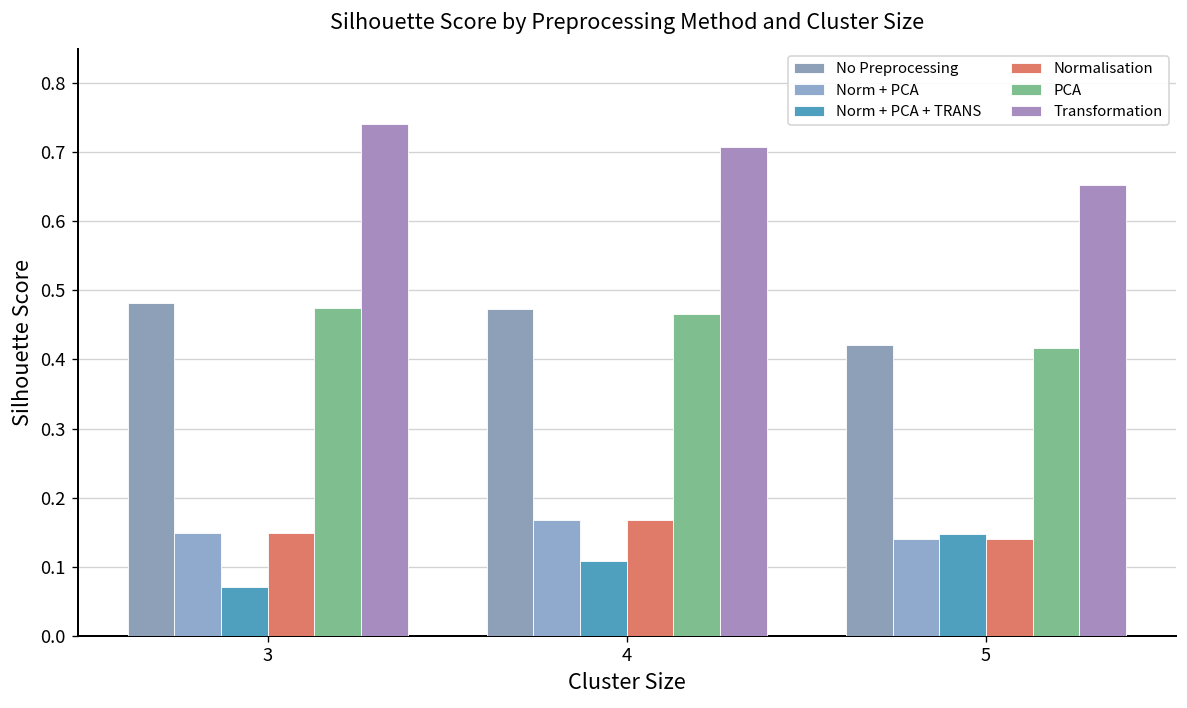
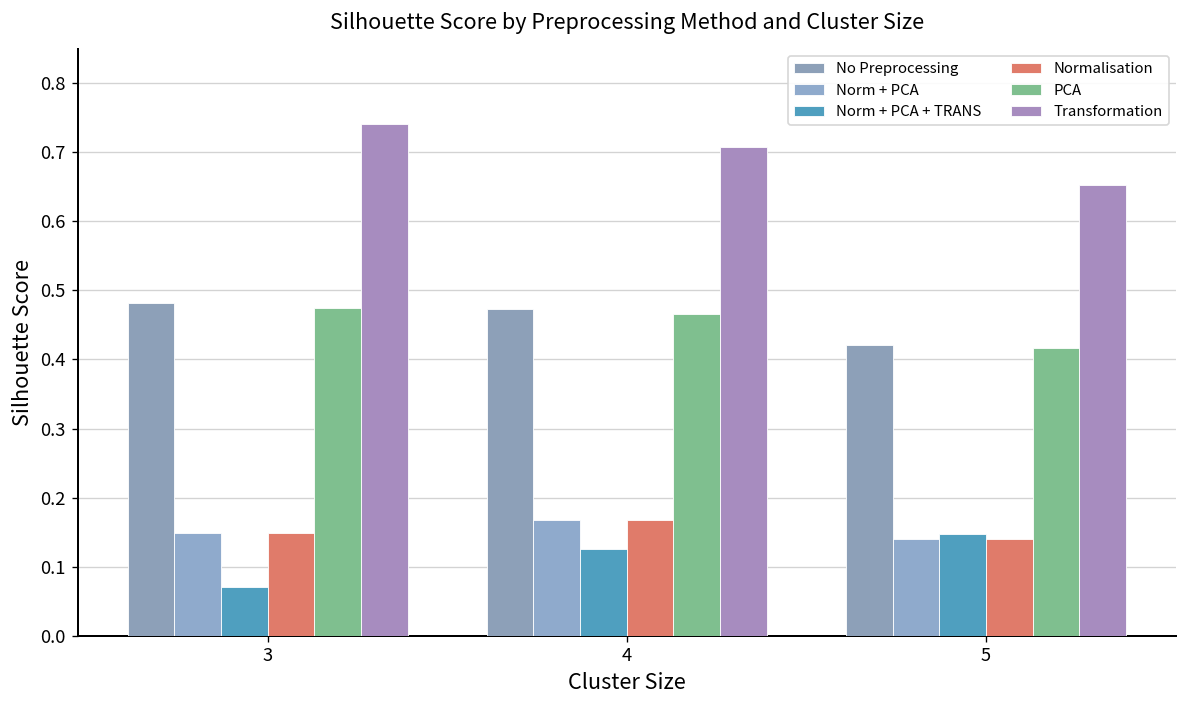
  {
    "Norm + PCA + TRANS": {
      "3": 0.07,
-     "4": 0.11,
+     "4": 0.13,
      "5": 0.15
    },
    "Normalisation": {
      "3": 0.15,
      "4": 0.17,
      "5": 0.14
    }
  }
